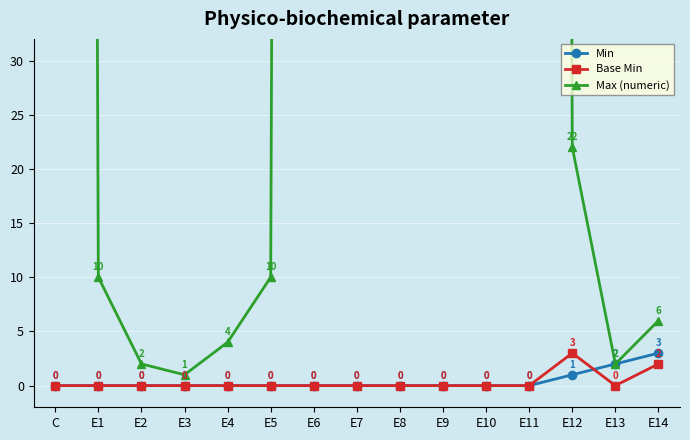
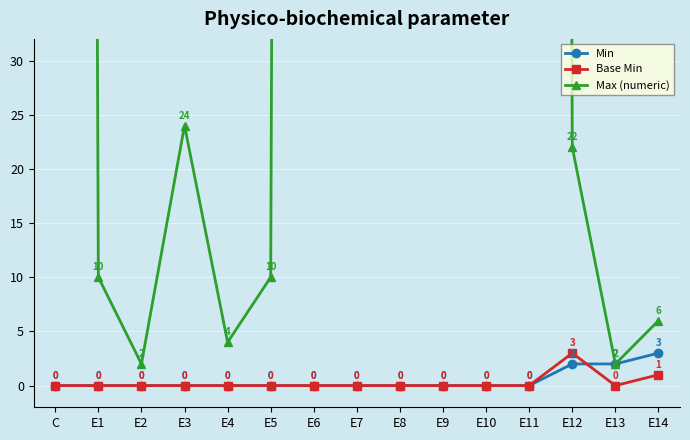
  {
    "Min": {
-     "E12": 1,
+     "E12": 2,
      "E14": 3
    },
    "Base Min": {
      "E12": 3,
      "E13": 0,
-     "E14": 2
+     "E14": 1
    },
    "Max (numeric)": {
      "E1": 10,
      "E2": 2,
-     "E3": 1,
+     "E3": 24,
      "E4": 4,
      "E5": 10,
      "E12": 22,
      "E14": 6
    }
  }
